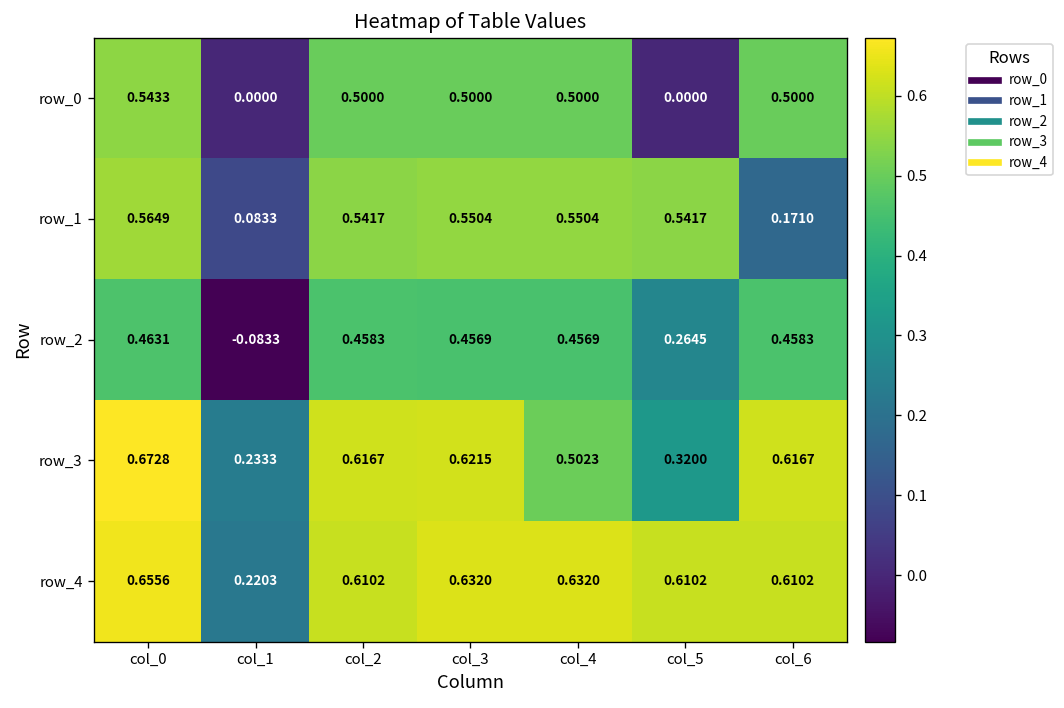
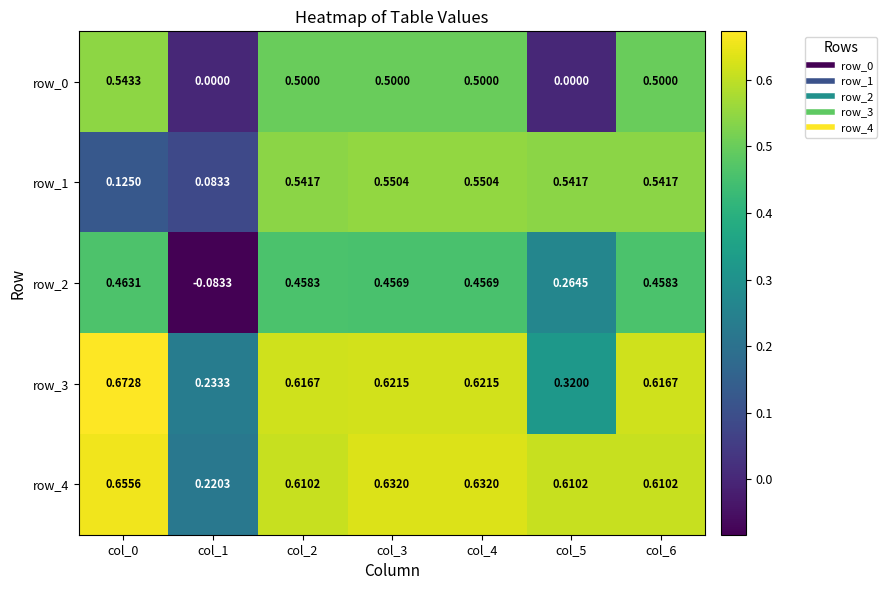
  {
    "row_0": {
      "col_0": 0.5433,
      "col_1": 0.0000,
      "col_2": 0.5000,
      "col_3": 0.5000,
      "col_4": 0.5000,
      "col_5": 0.0000,
      "col_6": 0.5000
    },
    "row_1": {
-     "col_0": 0.5649,
+     "col_0": 0.1250,
      "col_1": 0.0833,
      "col_2": 0.5417,
      "col_3": 0.5504,
      "col_4": 0.5504,
      "col_5": 0.5417,
-     "col_6": 0.1710
+     "col_6": 0.5417
    },
    "row_2": {
      "col_0": 0.4631,
      "col_1": -0.0833,
      "col_2": 0.4583,
      "col_3": 0.4569,
      "col_4": 0.4569,
      "col_5": 0.2645,
      "col_6": 0.4583
    },
    "row_3": {
      "col_0": 0.6728,
      "col_1": 0.2333,
      "col_2": 0.6167,
      "col_3": 0.6215,
-     "col_4": 0.5023,
+     "col_4": 0.6215,
      "col_5": 0.3200,
      "col_6": 0.6167
    },
    "row_4": {
      "col_0": 0.6556,
      "col_1": 0.2203,
      "col_2": 0.6102,
      "col_3": 0.6320,
      "col_4": 0.6320,
      "col_5": 0.6102,
      "col_6": 0.6102
    }
  }
